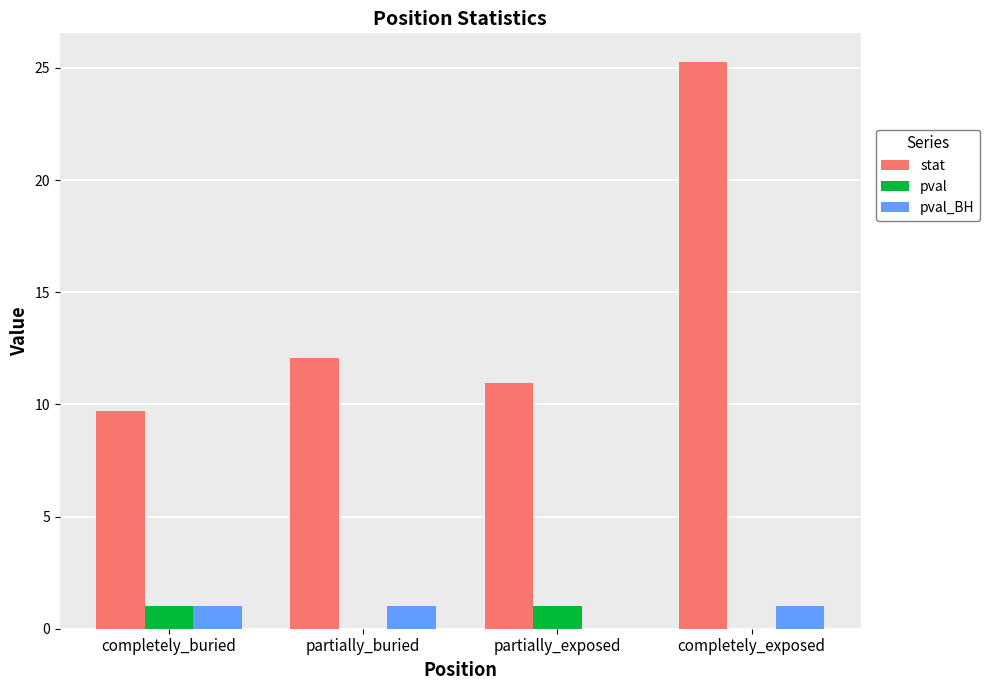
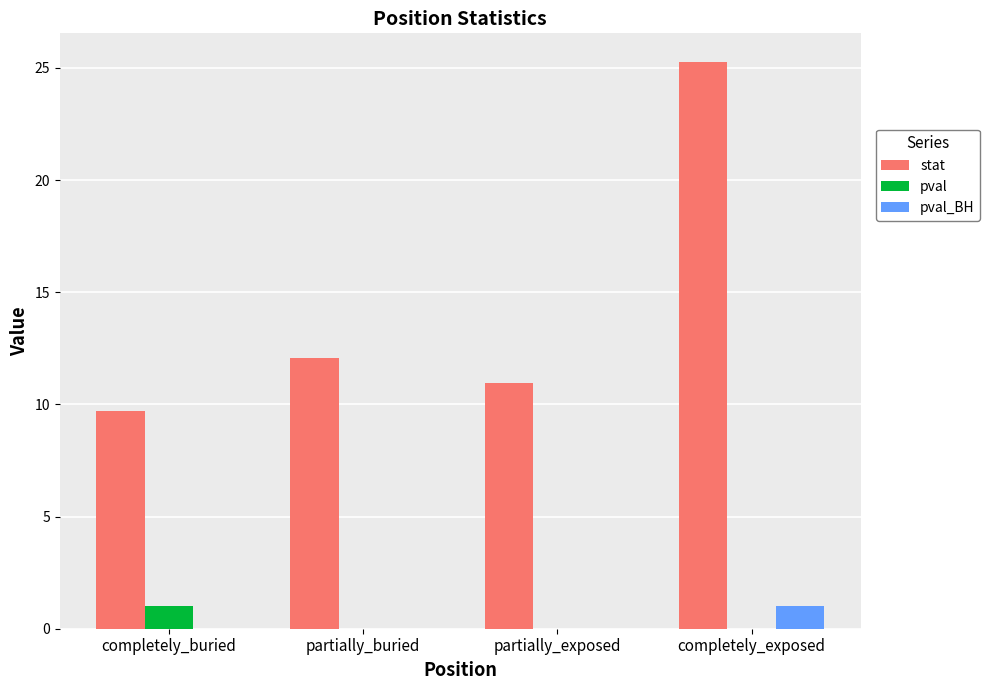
  {
    "stat": {
      "completely_buried": 9.7,
      "partially_buried": 12,
      "partially_exposed": 11,
      "completely_exposed": 25.3
    },
    "pval": {
      "completely_buried": 1,
-     "partially_exposed": 1
+     "partially_exposed": 0
    },
    "pval_BH": {
-     "completely_buried": 1,
-     "partially_buried": 1,
+     "completely_buried": 0,
+     "partially_buried": 0,
      "completely_exposed": 1
    }
  }
